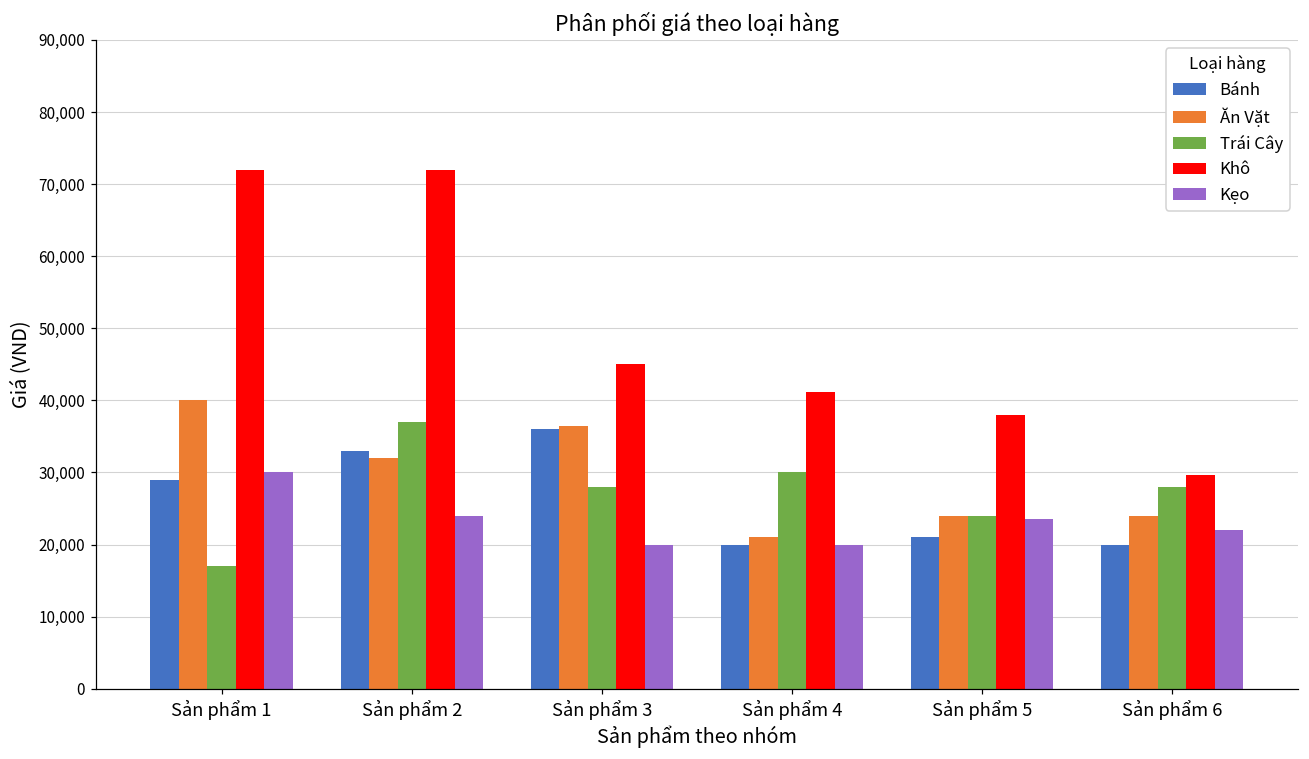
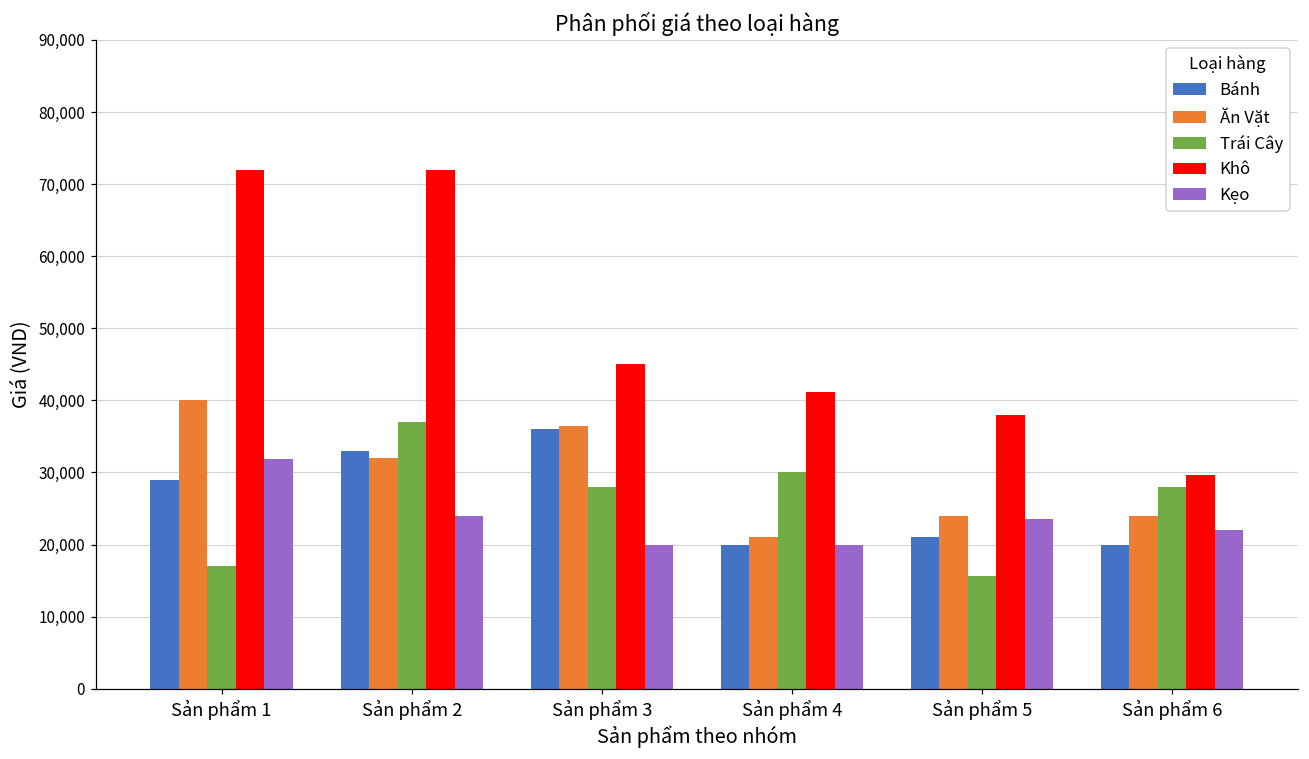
  {
    "Bánh": {
      "Sản phẩm 1": "29,000",
      "Sản phẩm 2": "33,000",
      "Sản phẩm 3": "36,000",
      "Sản phẩm 4": "20,000",
      "Sản phẩm 5": "21,000",
      "Sản phẩm 6": "20,000"
    },
    "Ăn Vặt": {
      "Sản phẩm 1": "40,000",
      "Sản phẩm 2": "32,000",
      "Sản phẩm 3": "36,000",
      "Sản phẩm 4": "21,000",
      "Sản phẩm 5": "24,000",
      "Sản phẩm 6": "24,000"
    },
    "Trái Cây": {
      "Sản phẩm 1": "17,000",
      "Sản phẩm 2": "37,000",
      "Sản phẩm 3": "28,000",
      "Sản phẩm 4": "30,000",
-     "Sản phẩm 5": "24,000",
+     "Sản phẩm 5": "16,000",
      "Sản phẩm 6": "28,000"
    },
    "Khô": {
      "Sản phẩm 1": "72,000",
      "Sản phẩm 2": "72,000",
      "Sản phẩm 3": "45,000",
      "Sản phẩm 4": "41,000",
      "Sản phẩm 5": "38,000",
      "Sản phẩm 6": "30,000"
    },
    "Kẹo": {
-     "Sản phẩm 1": "30,000",
+     "Sản phẩm 1": "32,000",
      "Sản phẩm 2": "24,000",
      "Sản phẩm 3": "20,000",
      "Sản phẩm 4": "20,000",
      "Sản phẩm 5": "24,000",
      "Sản phẩm 6": "22,000"
    }
  }
